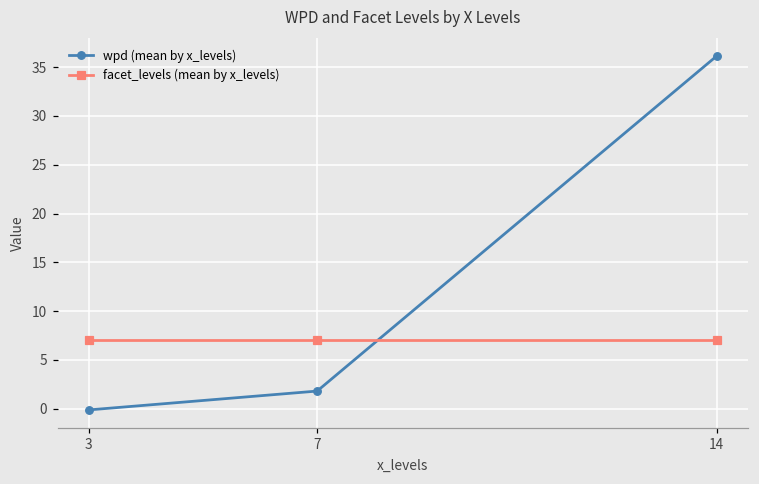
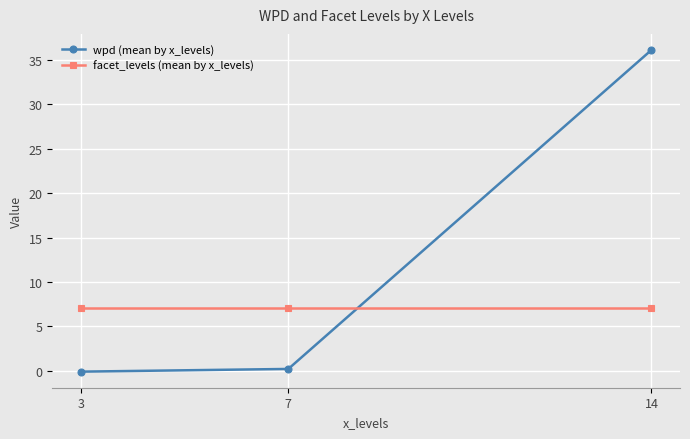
  {
    "wpd (mean by x_levels)": {
      "3": 0,
-     "7": 2,
+     "7": 0,
      "14": 36
    },
    "facet_levels (mean by x_levels)": {
      "3": 7,
      "7": 7,
      "14": 7
    }
  }
